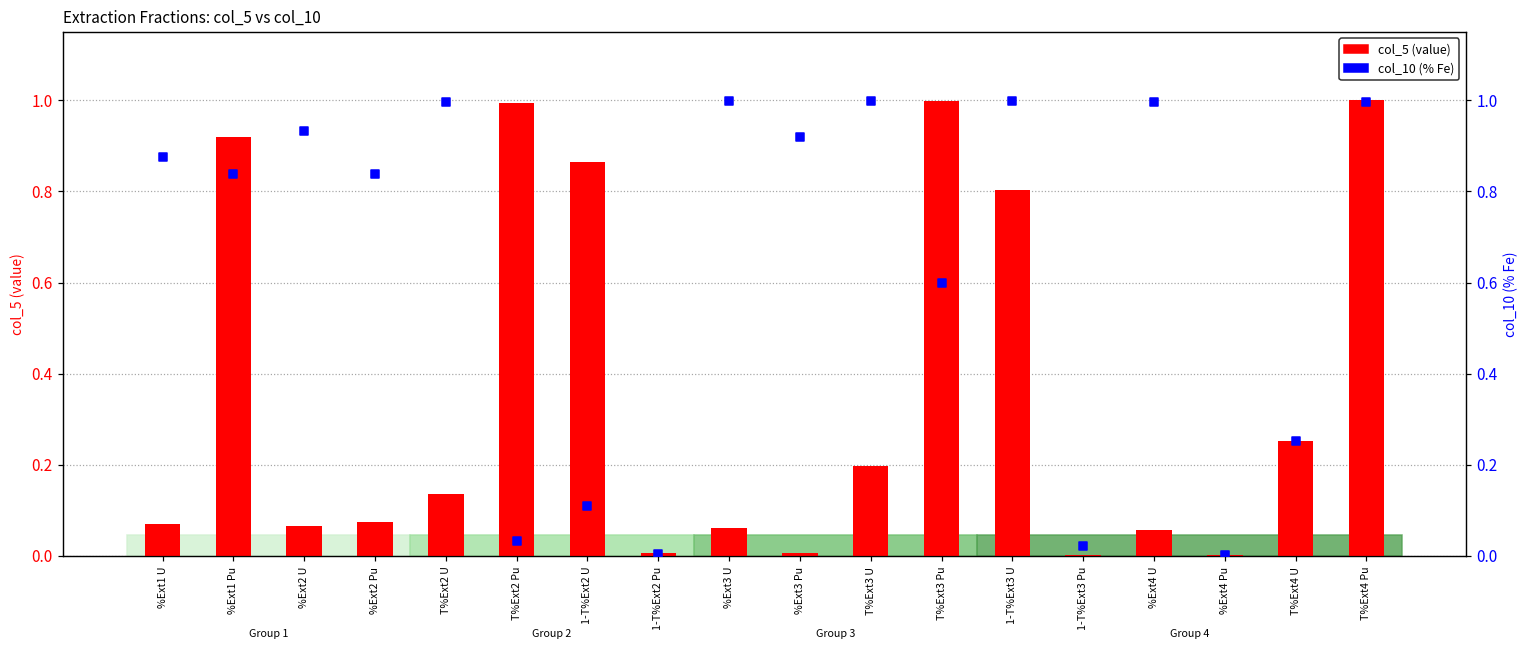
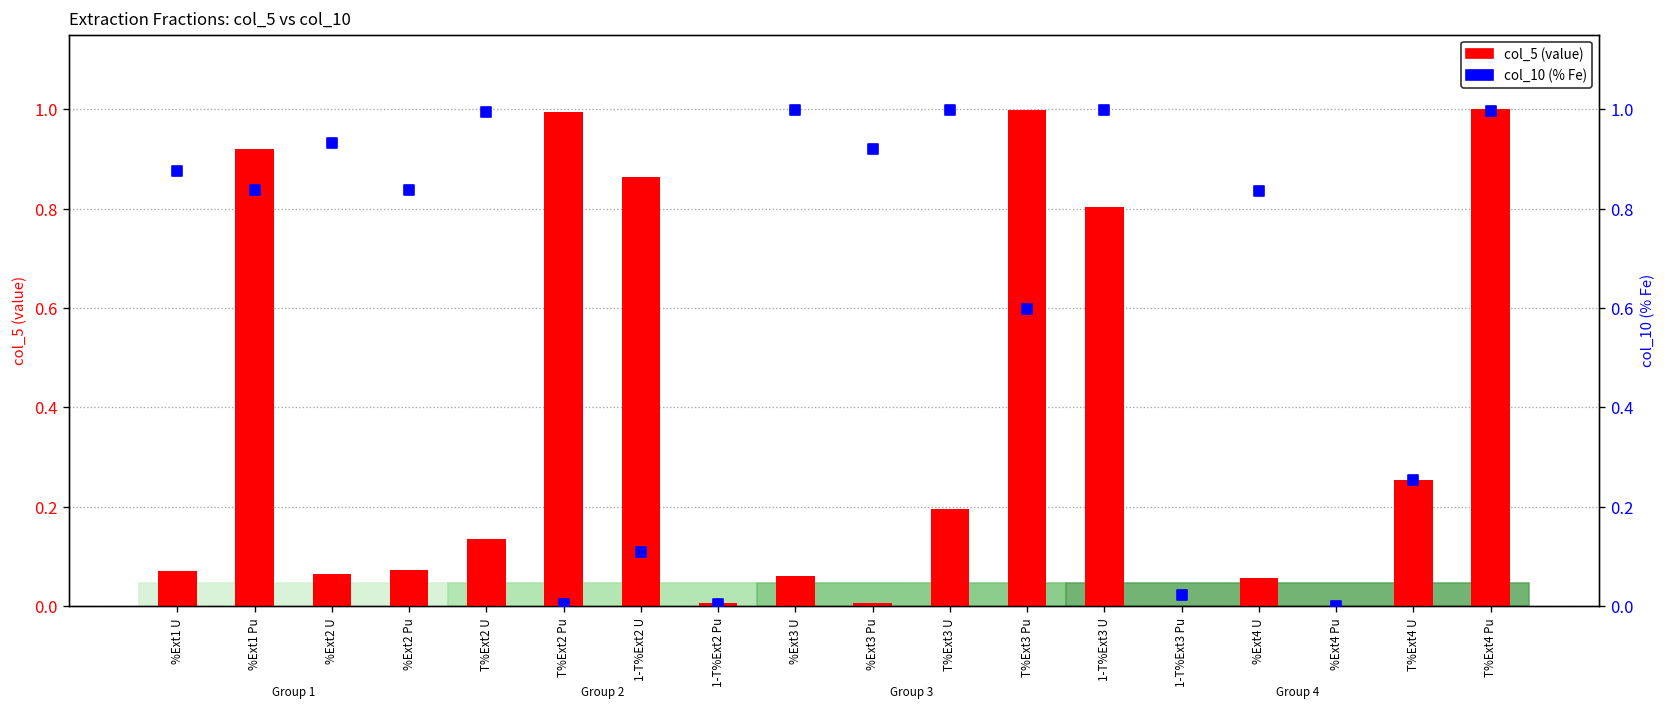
  {
    "col_5 (value)": {
      "%Ext1 U": 0.07,
      "%Ext1 Pu": 0.92,
      "%Ext2 U": 0.07,
      "%Ext2 Pu": 0.07,
      "T%Ext2 U": 0.14,
      "T%Ext2 Pu": 0.99,
      "1-T%Ext2 U": 0.86,
      "1-T%Ext2 Pu": 0.01,
      "%Ext3 U": 0.06,
      "T%Ext3 U": 0.20,
      "T%Ext3 Pu": 1.00,
      "1-T%Ext3 U": 0.80,
      "%Ext4 U": 0.06,
      "T%Ext4 U": 0.25,
      "T%Ext4 Pu": 1.00
    },
    "col_10 (% Fe)": {
-     "T%Ext2 Pu": 0.03,
-     "%Ext4 U": 1.00
+     "T%Ext2 Pu": 0.00,
+     "%Ext4 U": 0.84
    }
  }
